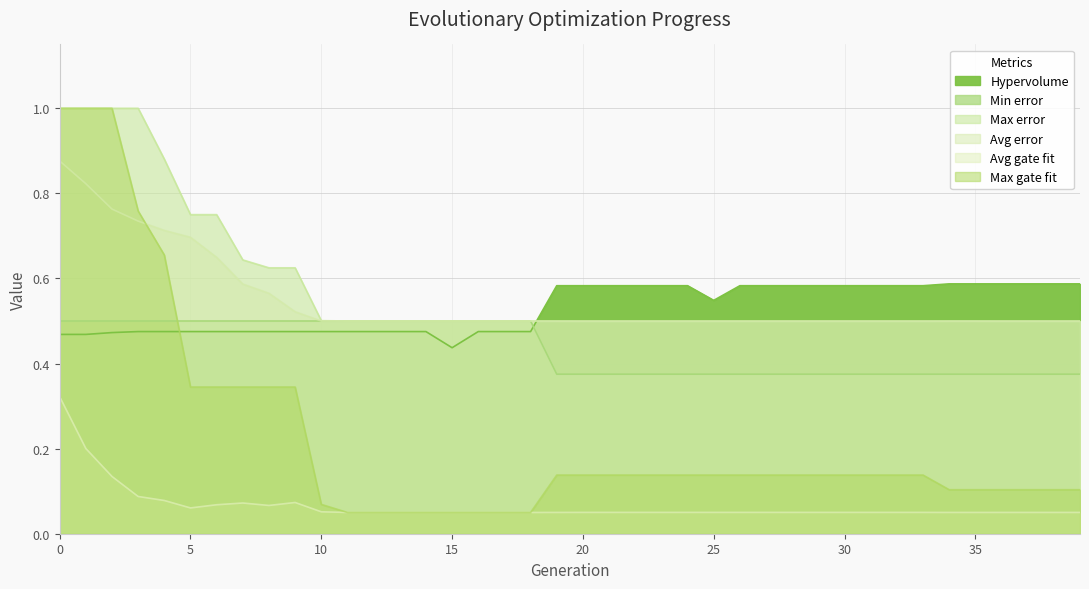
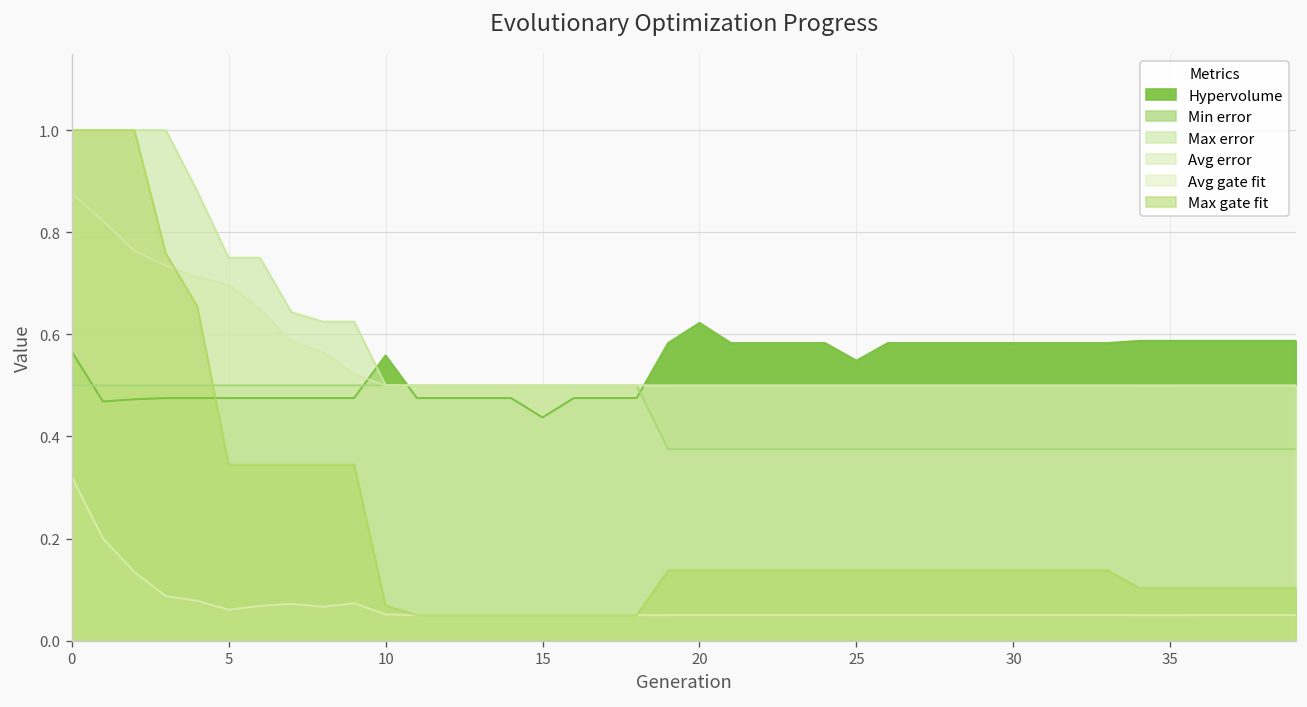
  {
    "Hypervolume": {
-     "0": 0.47,
+     "0": 0.57,
      "5": 0.48,
-     "10": 0.48,
+     "10": 0.56,
      "15": 0.44,
-     "20": 0.58,
+     "20": 0.62,
      "25": 0.55,
      "30": 0.58,
      "35": 0.59
    }
  }
